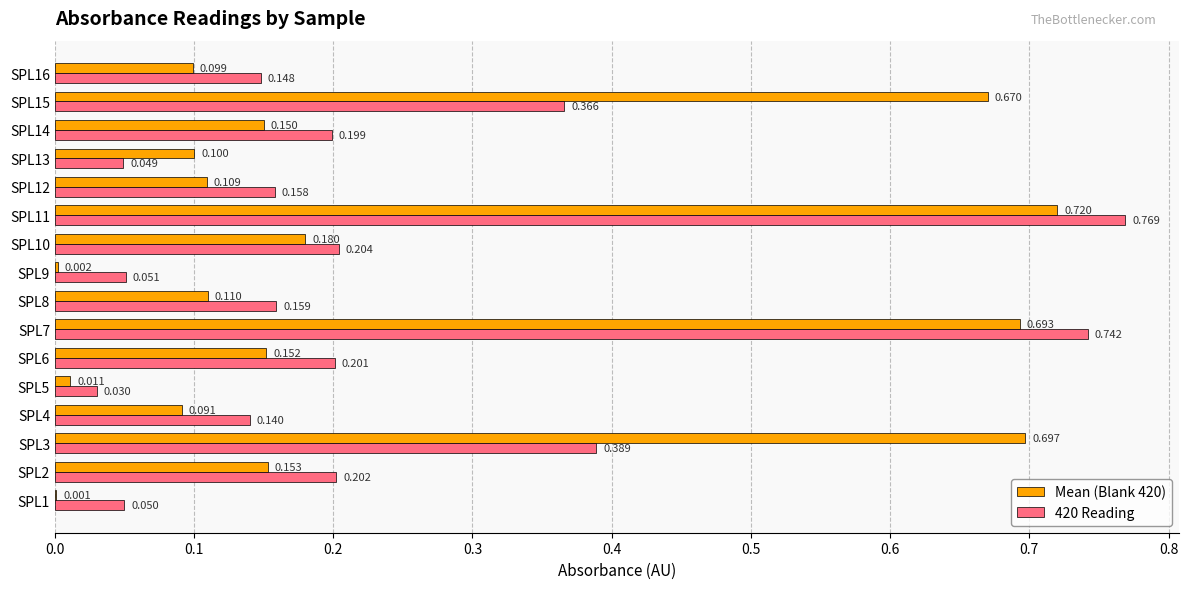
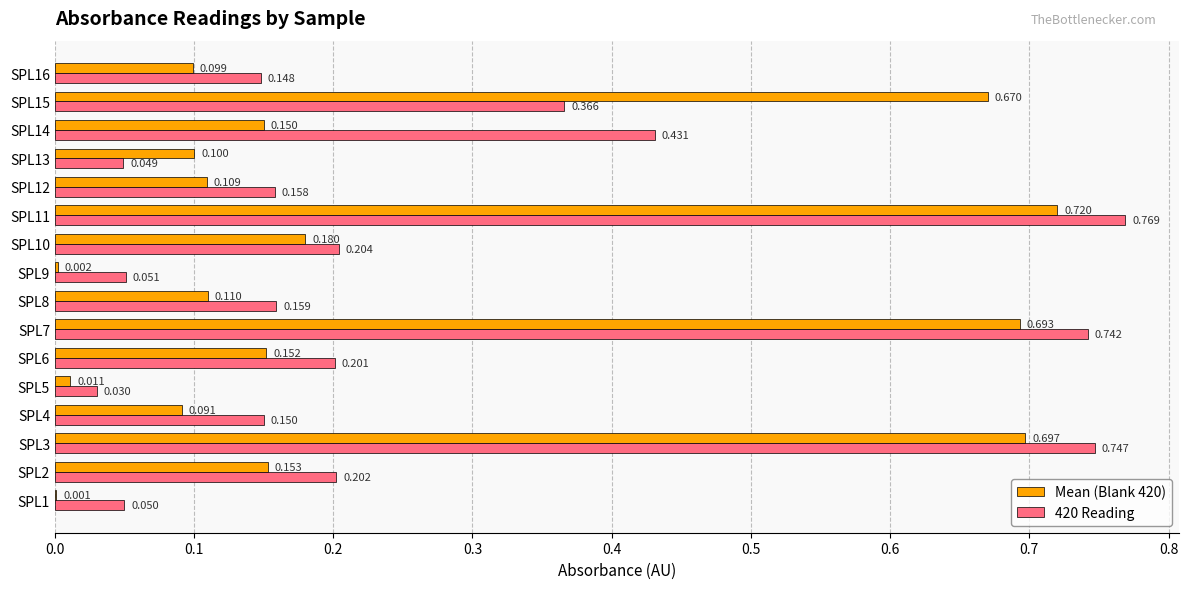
  {
    "Mean (Blank 420)": {
      "SPL16": 0.099,
      "SPL15": 0.670,
      "SPL14": 0.150,
      "SPL13": 0.100,
      "SPL12": 0.109,
      "SPL11": 0.720,
      "SPL10": 0.180,
      "SPL9": 0.002,
      "SPL8": 0.110,
      "SPL7": 0.693,
      "SPL6": 0.152,
      "SPL5": 0.011,
      "SPL4": 0.091,
      "SPL3": 0.697,
      "SPL2": 0.153,
      "SPL1": 0.001
    },
    "420 Reading": {
      "SPL16": 0.148,
      "SPL15": 0.366,
-     "SPL14": 0.199,
+     "SPL14": 0.431,
      "SPL13": 0.049,
      "SPL12": 0.158,
      "SPL11": 0.769,
      "SPL10": 0.204,
      "SPL9": 0.051,
      "SPL8": 0.159,
      "SPL7": 0.742,
      "SPL6": 0.201,
      "SPL5": 0.030,
-     "SPL4": 0.140,
-     "SPL3": 0.389,
+     "SPL4": 0.150,
+     "SPL3": 0.747,
      "SPL2": 0.202,
      "SPL1": 0.050
    }
  }
